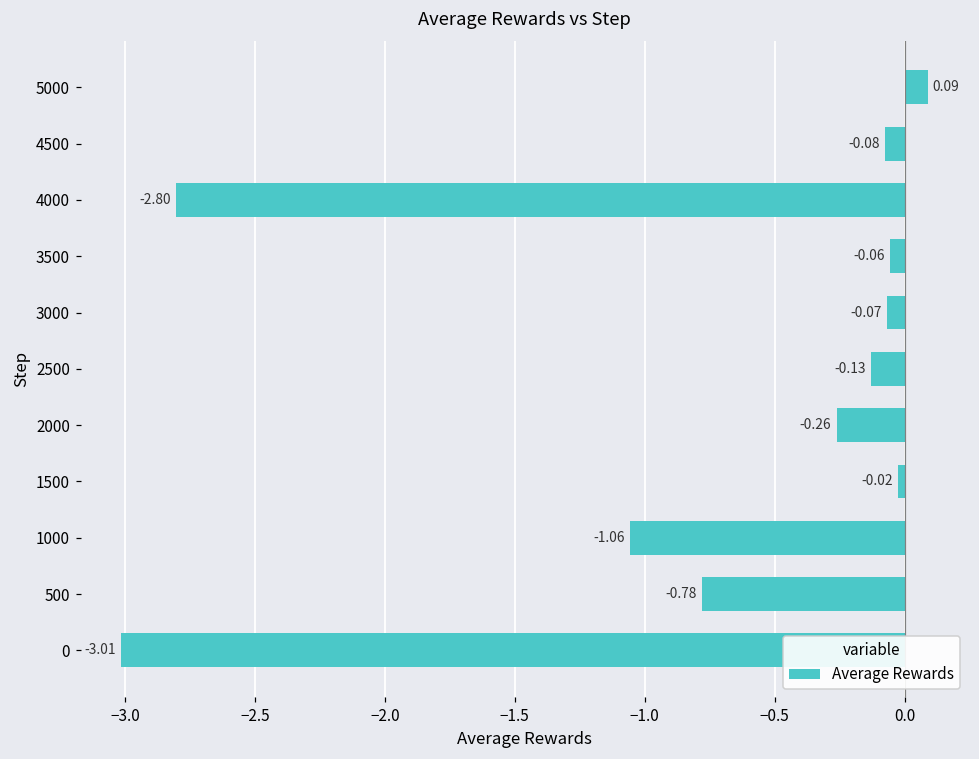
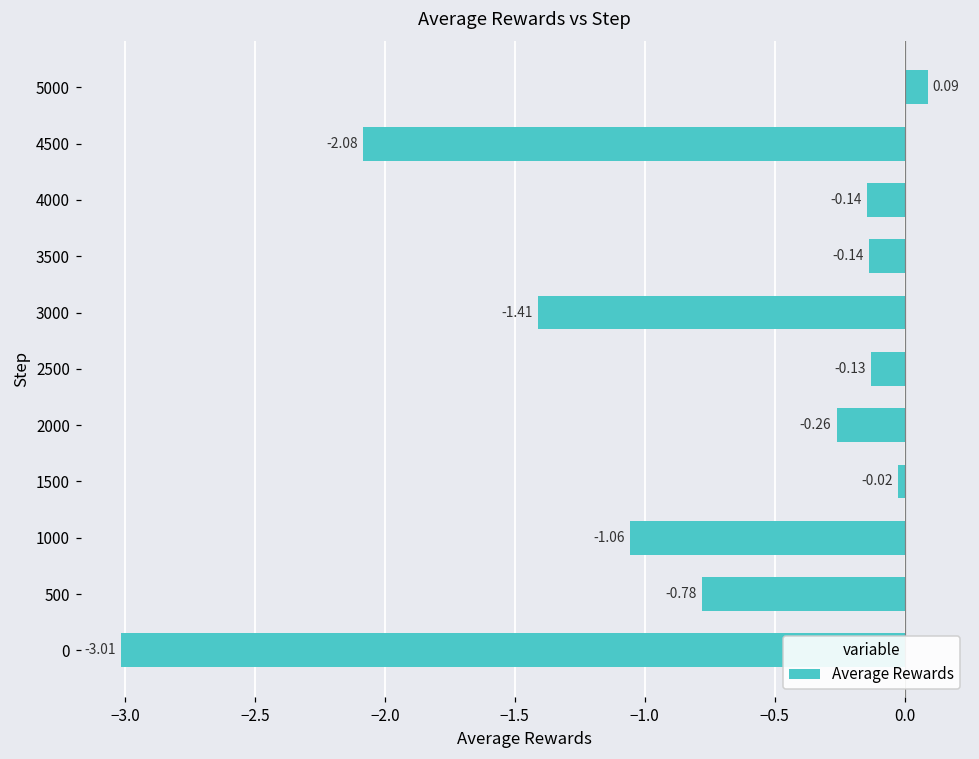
  {
    "5000": 0.09,
-   "4500": -0.08,
-   "4000": -2.80,
-   "3500": -0.06,
-   "3000": -0.07,
+   "4500": -2.08,
+   "4000": -0.14,
+   "3500": -0.14,
+   "3000": -1.41,
    "2500": -0.13,
    "2000": -0.26,
    "1500": -0.02,
    "1000": -1.06,
    "500": -0.78,
    "0": -3.01
  }
